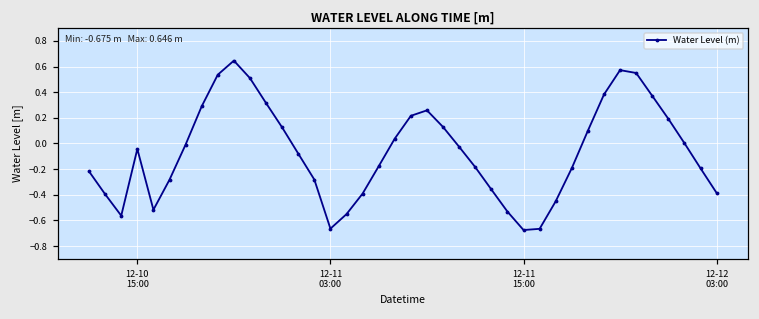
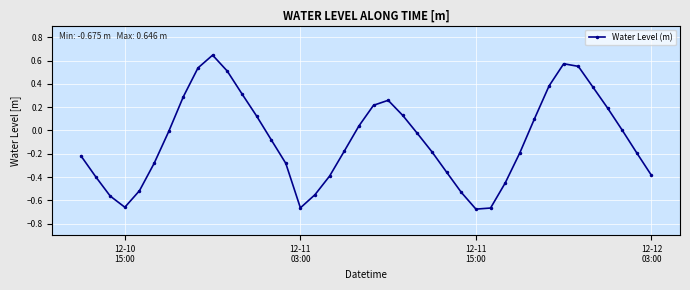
  {
-   "12-10 15:00": -0.04,
+   "12-10 15:00": -0.66,
    "12-11 03:00": -0.66,
    "12-11 15:00": -0.68,
    "12-12 03:00": -0.39
  }
